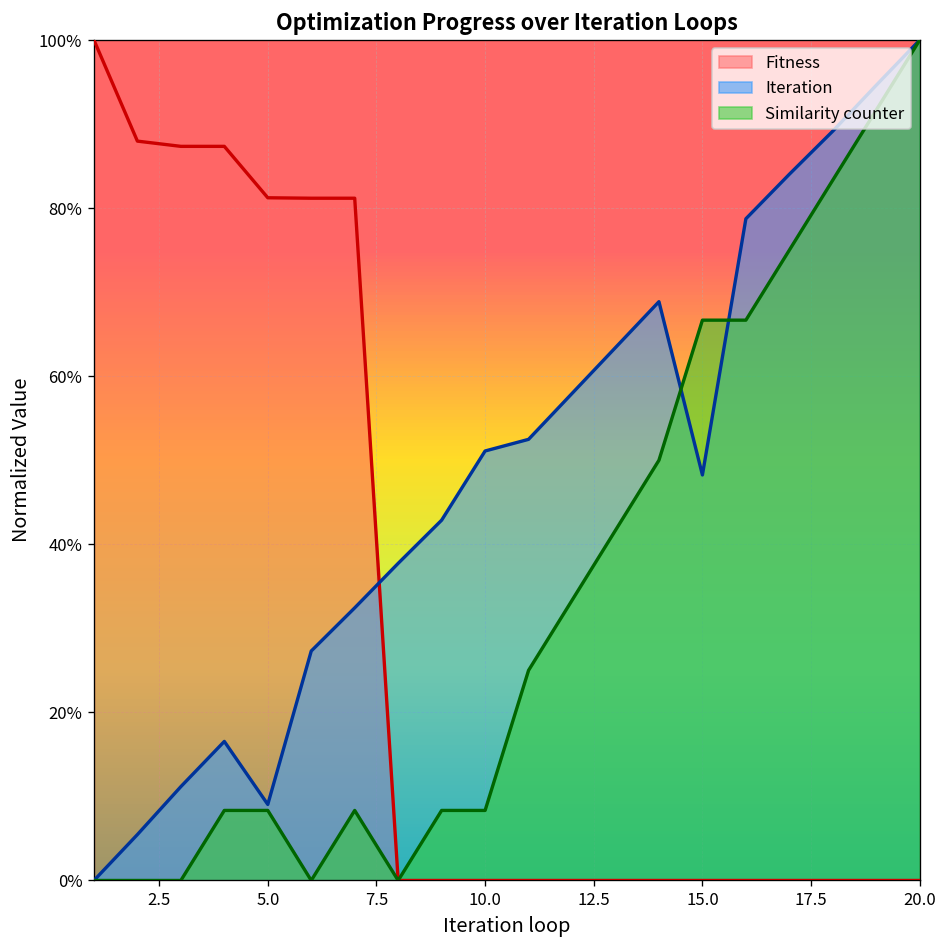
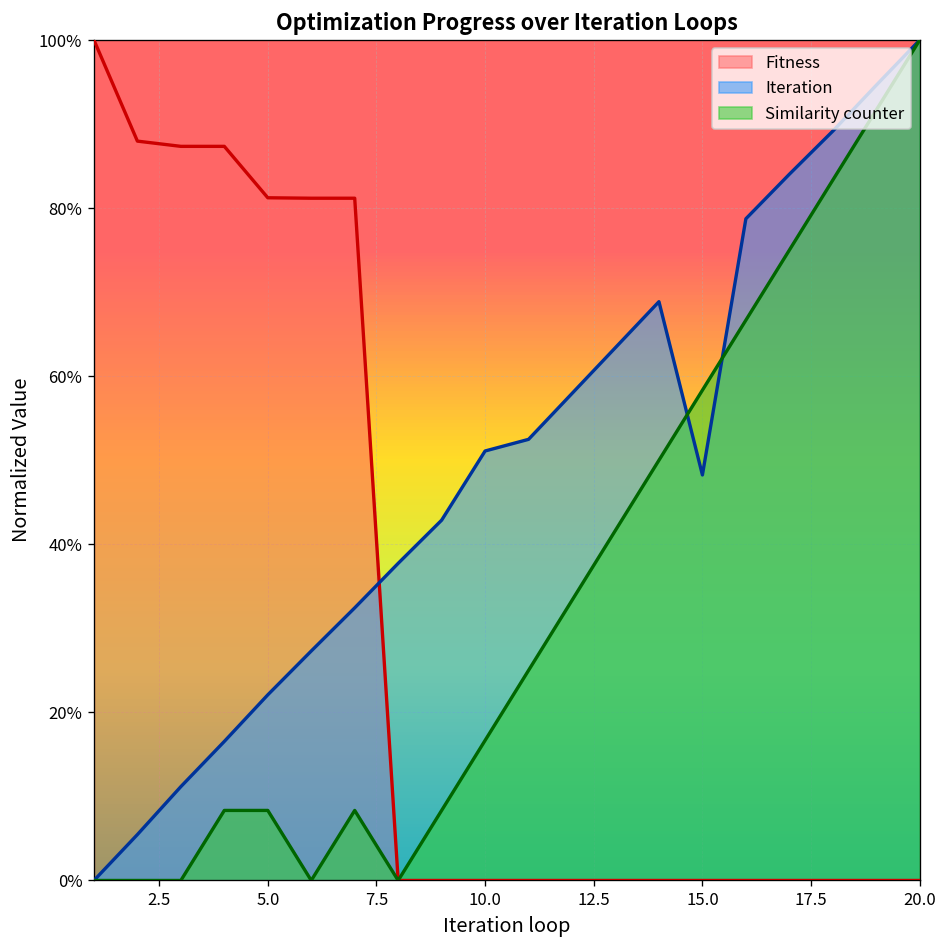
  {
    "Fitness": {
      "5.0": "81%",
      "10.0": "0%",
      "15.0": "0%",
      "20.0": "0%"
    },
    "Iteration": {
-     "5.0": "9%",
+     "5.0": "22%",
      "10.0": "51%",
      "15.0": "48%"
    },
    "Similarity counter": {
      "5.0": "8%",
-     "10.0": "8%",
-     "15.0": "67%"
+     "10.0": "17%",
+     "15.0": "58%"
    }
  }
